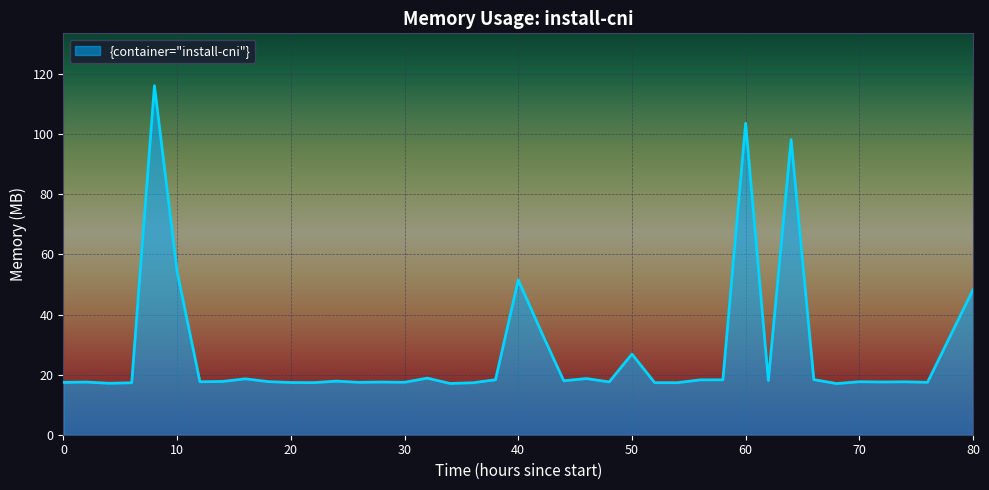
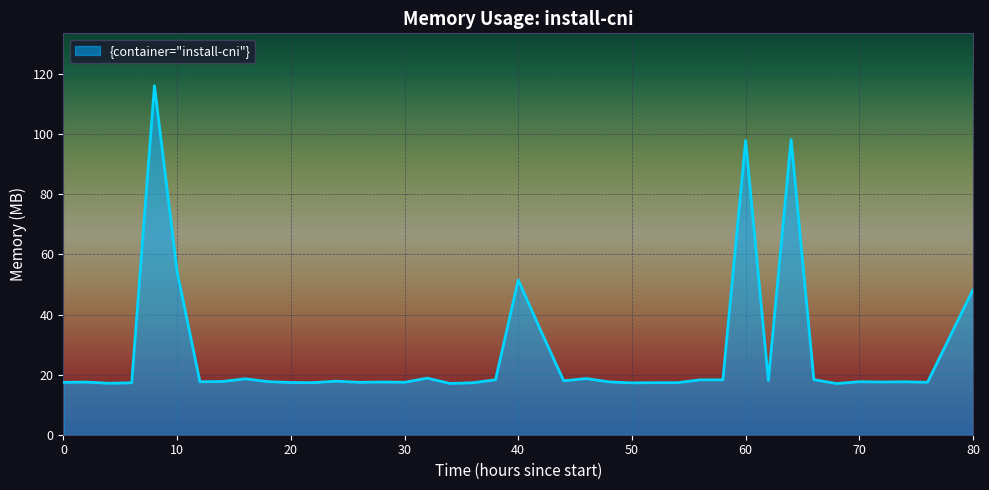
  {
    "0": 17,
    "10": 54,
    "20": 17,
    "30": 17,
    "40": 51,
-   "50": 27,
-   "60": 104,
+   "50": 17,
+   "60": 98,
    "70": 18,
    "80": 48
  }
